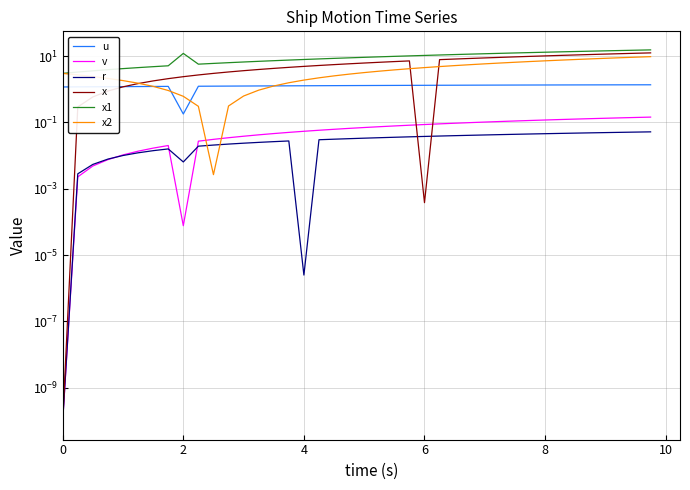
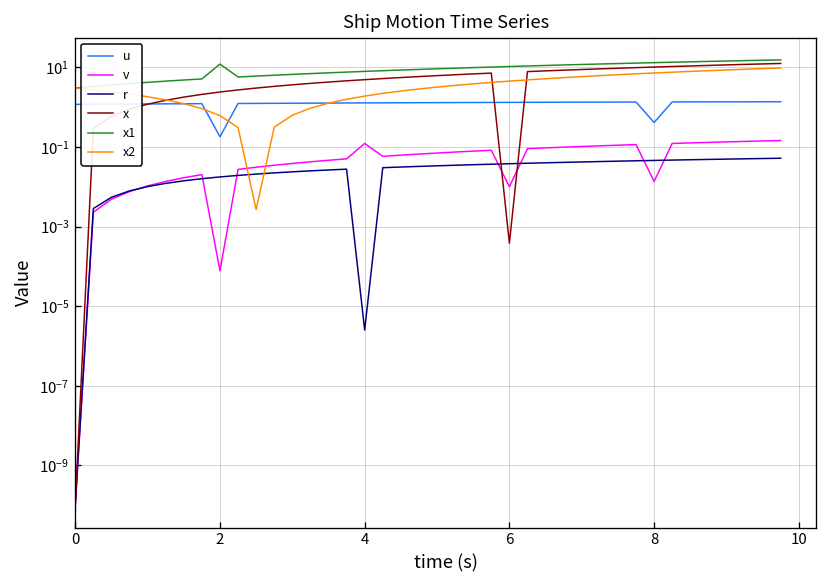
  {
    "u": {
      "0": 1.2,
      "2": 0.2,
      "4": 1.3,
      "6": 1.3,
-     "8": 1.3
+     "8": 0.4
    },
    "v": {
      "2": 0.00008,
-     "4": 0.05,
-     "6": 0.09,
-     "8": 0.12
+     "4": 0.12,
+     "6": 0.010,
+     "8": 0.014
    },
    "r": {
-     "2": 0.006,
+     "2": 0.02,
      "4": 0.000003,
      "6": 0.04,
      "8": 0.05
    },
    "x": {
      "2": 2,
      "4": 5,
      "6": 0.0004,
      "8": 10
    },
    "x1": {
      "2": 12,
      "4": 8,
      "6": 10,
      "8": 13
    },
    "x2": {
      "2": 0.6,
      "4": 2,
      "6": 4,
      "8": 7
    }
  }
